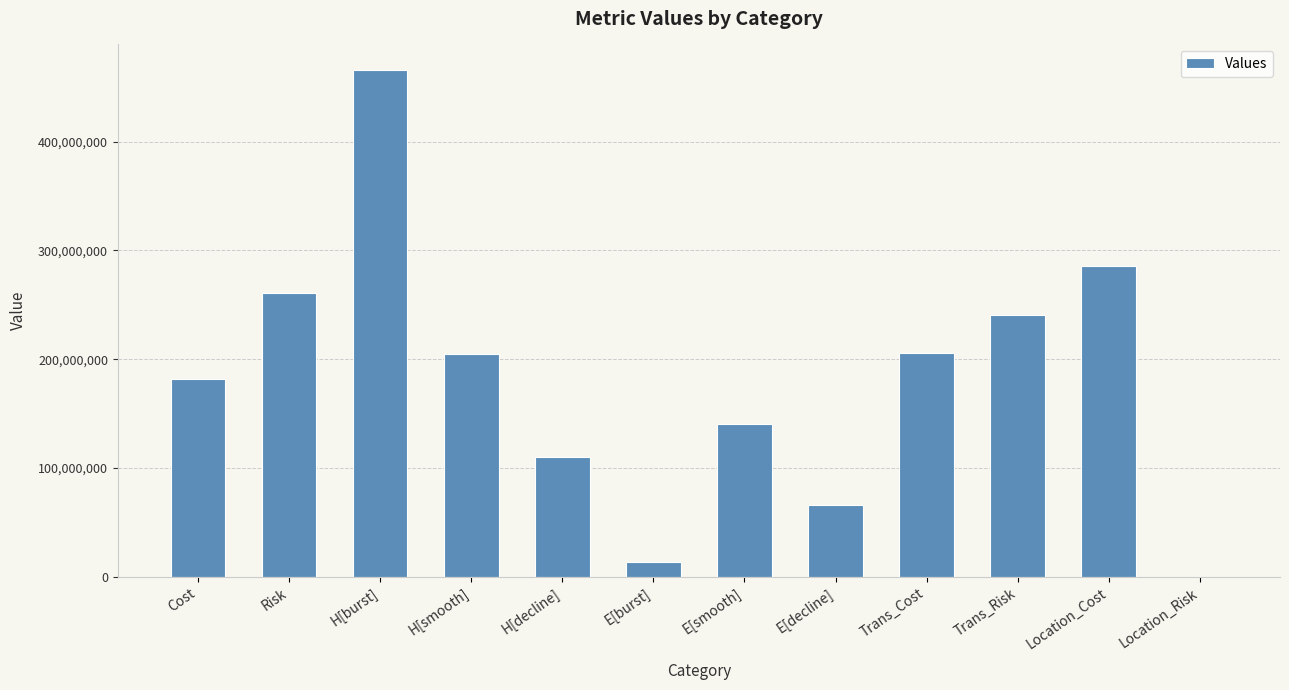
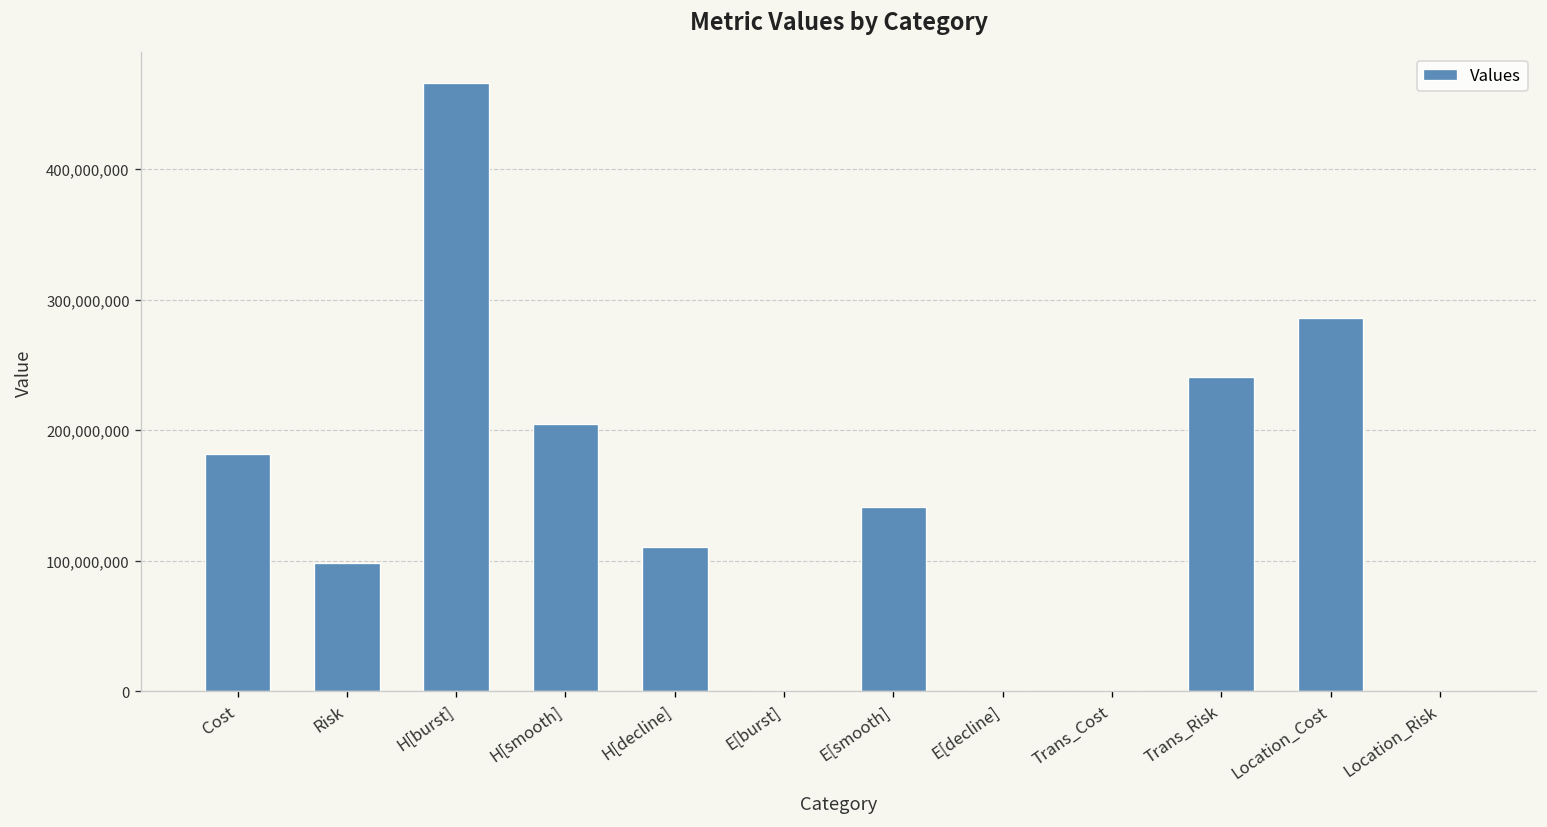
  {
    "Cost": "182,000,000",
-   "Risk": "261,000,000",
+   "Risk": "98,000,000",
    "H[burst]": "466,000,000",
    "H[smooth]": "205,000,000",
    "H[decline]": "110,000,000",
-   "E[burst]": "13,000,000",
+   "E[burst]": "0",
    "E[smooth]": "141,000,000",
-   "E[decline]": "66,000,000",
-   "Trans_Cost": "206,000,000",
+   "E[decline]": "0",
+   "Trans_Cost": "0",
    "Trans_Risk": "241,000,000",
    "Location_Cost": "286,000,000"
  }
